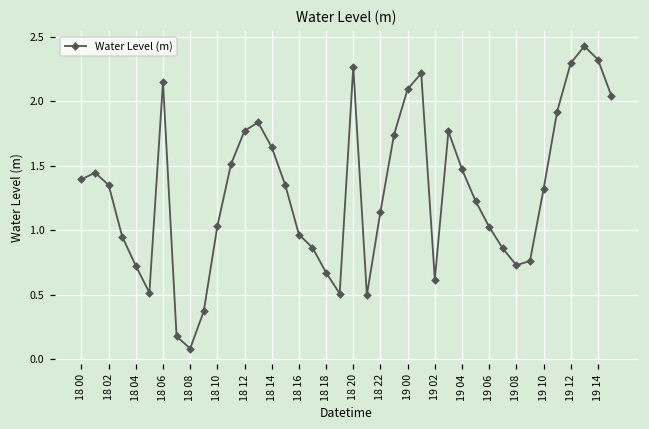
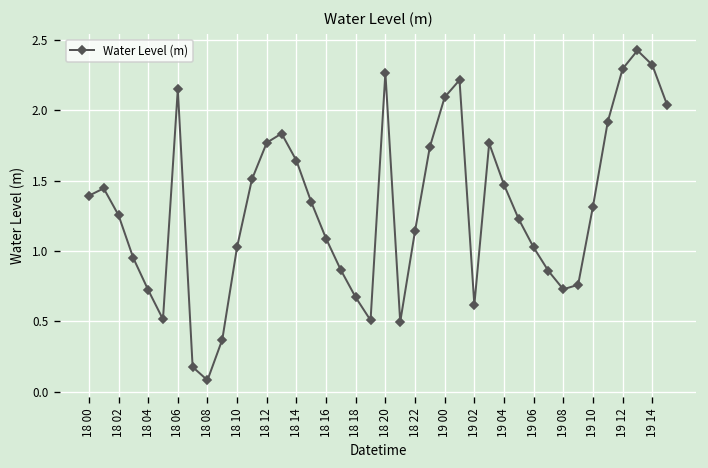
  {
    "18 00": 1.39,
-   "18 02": 1.35,
+   "18 02": 1.25,
    "18 04": 0.72,
    "18 06": 2.15,
    "18 08": 0.08,
    "18 10": 1.03,
    "18 12": 1.77,
    "18 14": 1.64,
-   "18 16": 0.97,
+   "18 16": 1.09,
    "18 18": 0.67,
    "18 20": 2.27,
    "18 22": 1.14,
    "19 00": 2.09,
    "19 02": 0.62,
    "19 04": 1.47,
    "19 06": 1.02,
    "19 08": 0.73,
    "19 10": 1.32,
    "19 12": 2.29,
    "19 14": 2.32
  }
